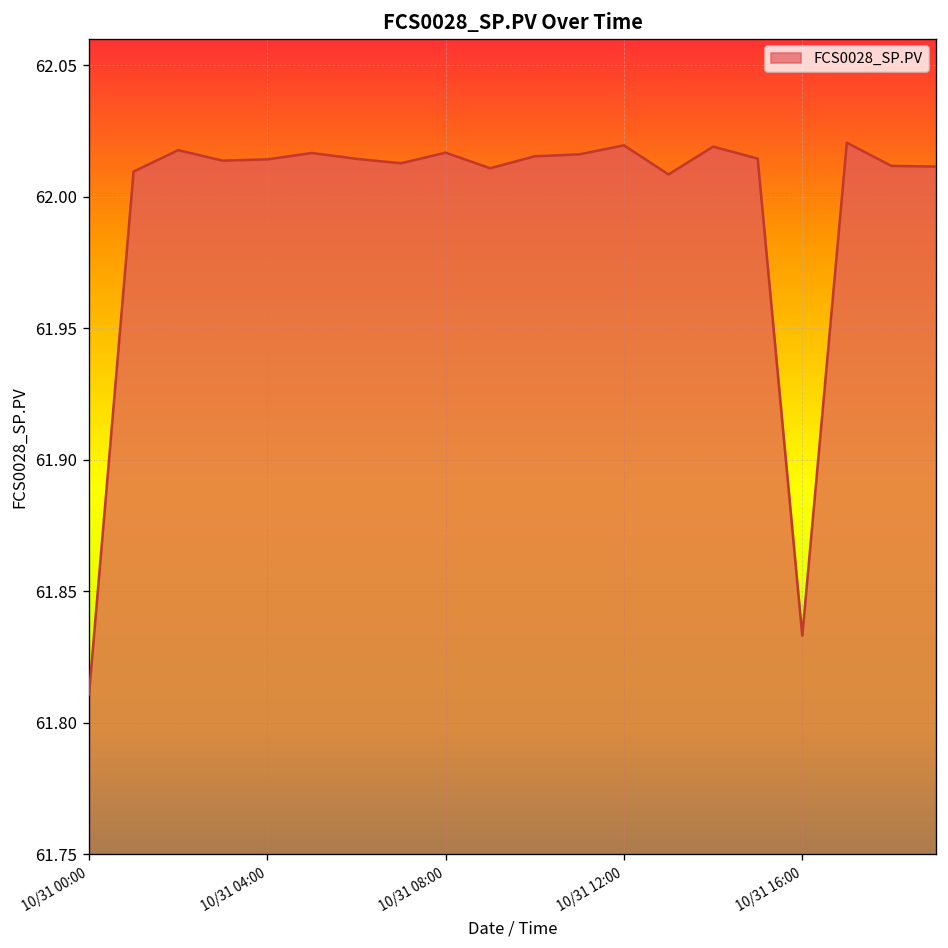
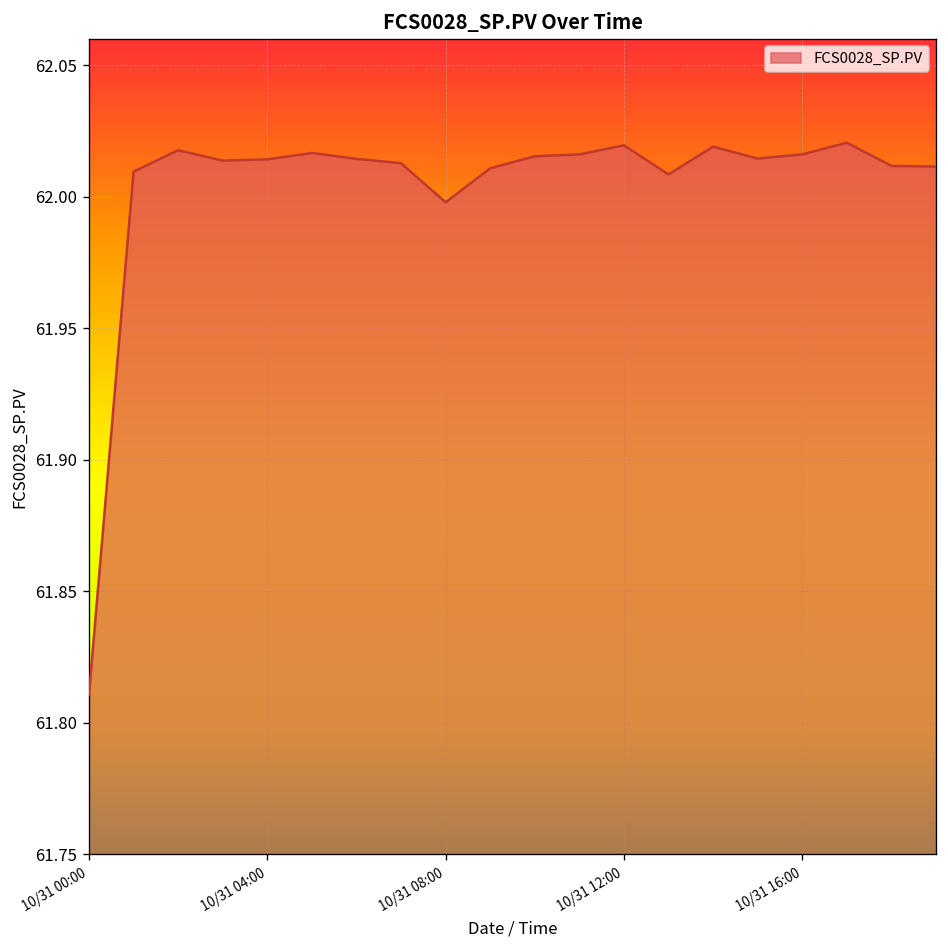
  {
    "10/31 00:00": 61.811,
    "10/31 04:00": 62.014,
-   "10/31 08:00": 62.017,
+   "10/31 08:00": 61.998,
    "10/31 12:00": 62.020,
-   "10/31 16:00": 61.833
+   "10/31 16:00": 62.016
  }
